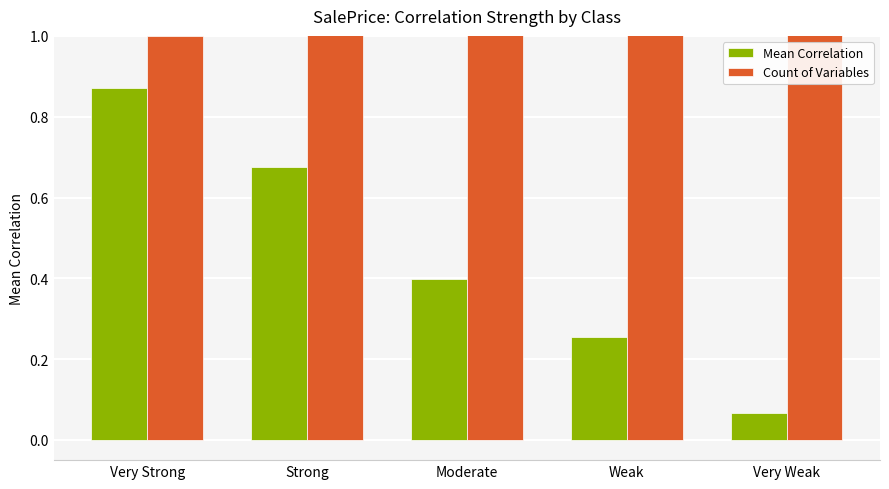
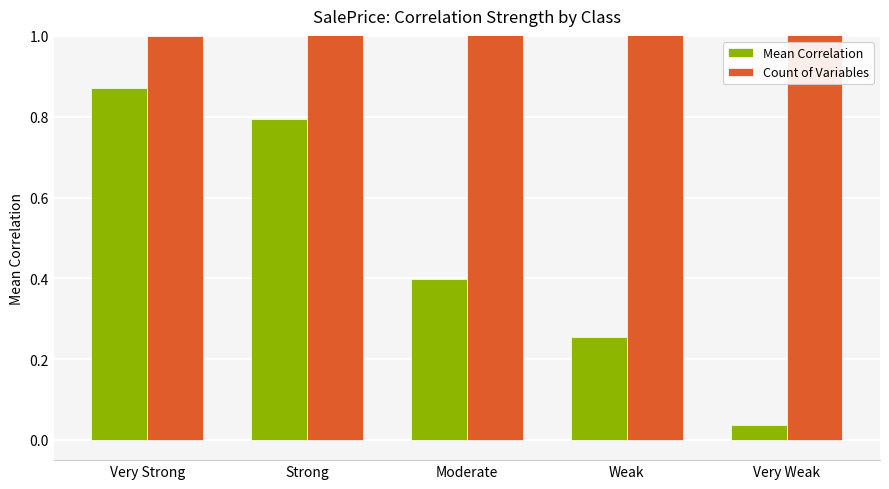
  {
    "Mean Correlation": {
      "Very Strong": 0.87,
-     "Strong": 0.68,
+     "Strong": 0.80,
      "Moderate": 0.40,
      "Weak": 0.25,
-     "Very Weak": 0.07
+     "Very Weak": 0.04
    },
    "Count of Variables": {
      "Very Strong": 1.00
    }
  }
